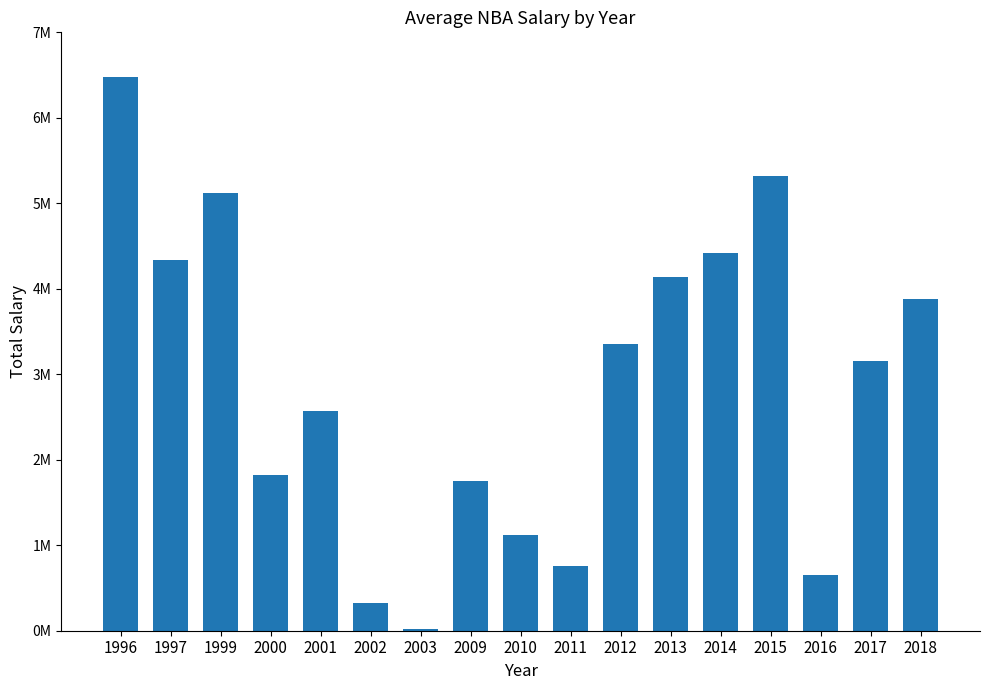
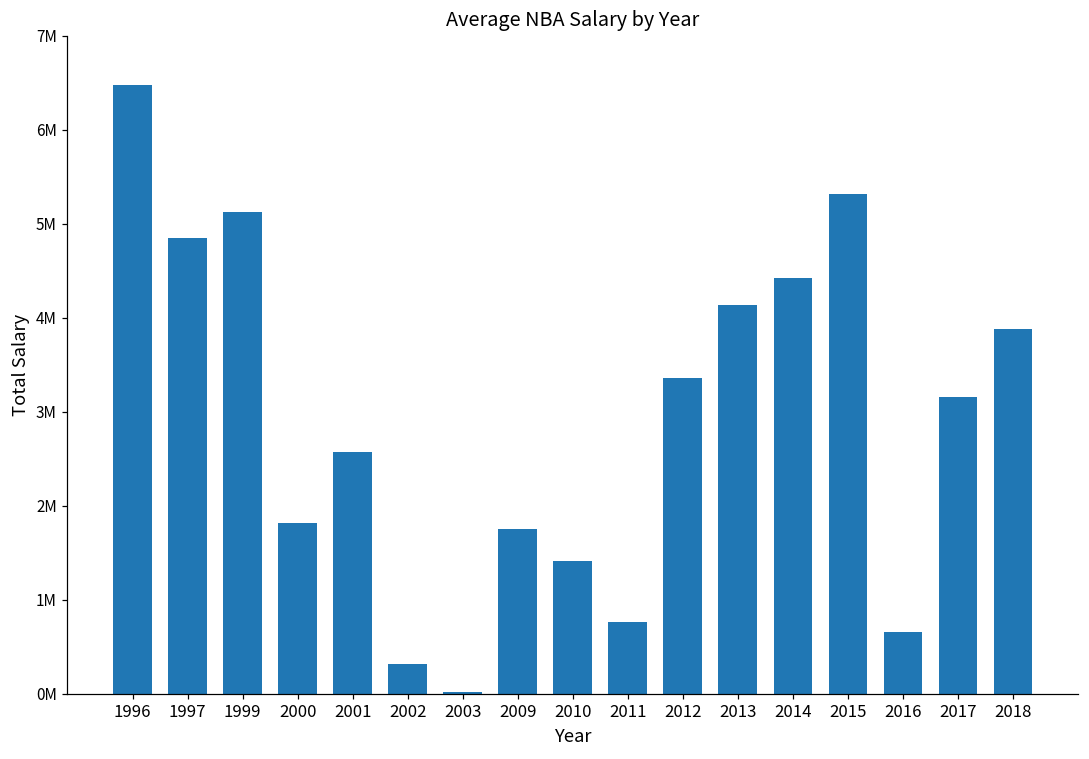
  {
    "1996": 6500000,
-   "1997": 4300000,
+   "1997": 4900000,
    "1999": 5100000,
    "2000": 1800000,
    "2001": 2600000,
    "2002": 300000,
    "2009": 1800000,
-   "2010": 1100000,
+   "2010": 1400000,
    "2011": 800000,
    "2012": 3400000,
    "2013": 4100000,
    "2014": 4400000,
    "2015": 5300000,
    "2016": 700000,
    "2017": 3200000,
    "2018": 3900000
  }
